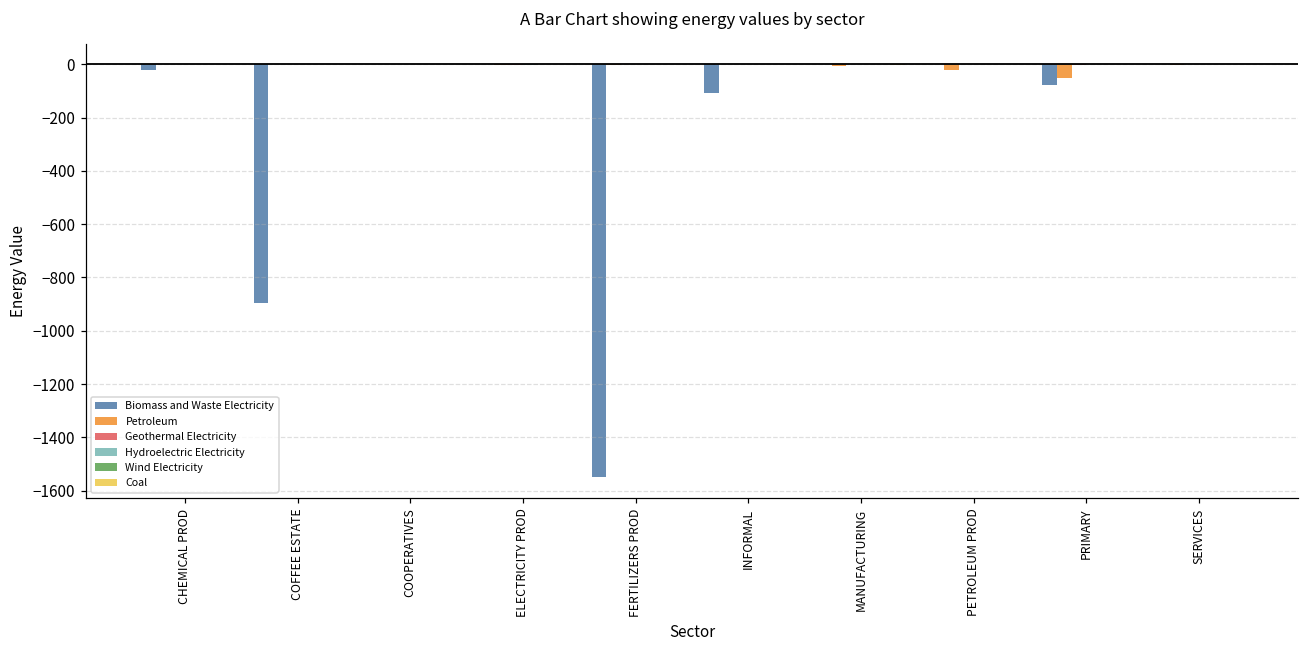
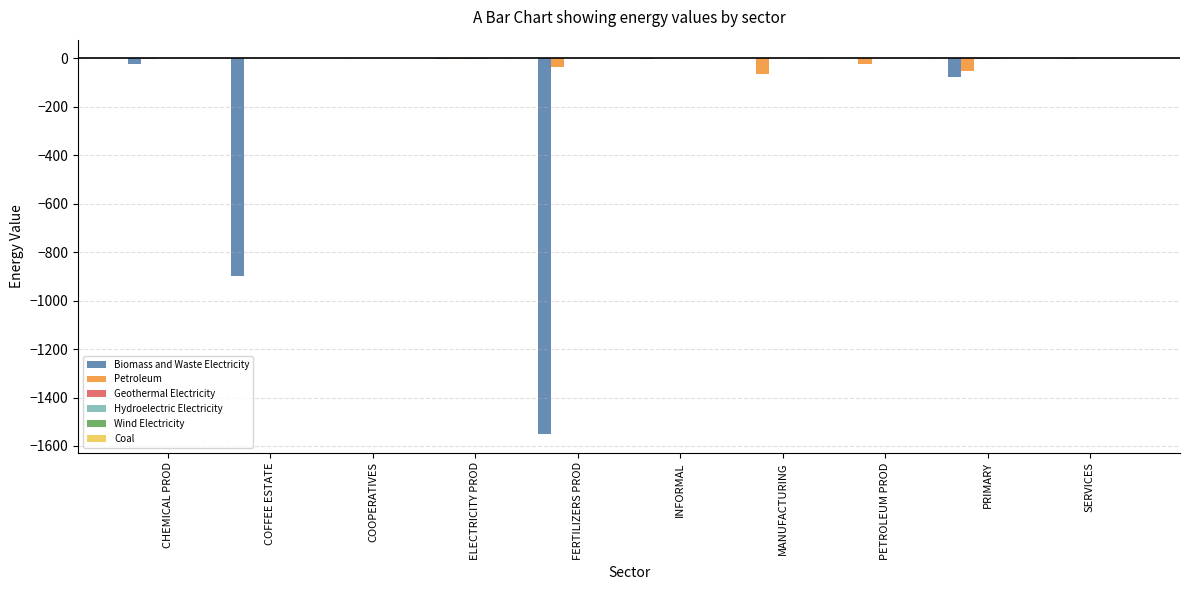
  {
    "Biomass and Waste Electricity": {
      "CHEMICAL PROD": -20,
      "COFFEE ESTATE": -900,
      "FERTILIZERS PROD": -1550,
-     "INFORMAL": -110,
+     "INFORMAL": 0,
      "PRIMARY": -80
    },
    "Petroleum": {
-     "FERTILIZERS PROD": 0,
-     "MANUFACTURING": 0,
+     "FERTILIZERS PROD": -40,
+     "MANUFACTURING": -60,
      "PETROLEUM PROD": -20,
      "PRIMARY": -50
    },
    "Geothermal Electricity": {
      "CHEMICAL PROD": 0,
      "COFFEE ESTATE": 0,
      "COOPERATIVES": 0,
      "FERTILIZERS PROD": 0,
      "INFORMAL": 0,
      "MANUFACTURING": 0,
      "PETROLEUM PROD": 0,
      "SERVICES": 0
    },
    "Hydroelectric Electricity": {
      "CHEMICAL PROD": 0,
      "COFFEE ESTATE": 0,
      "COOPERATIVES": 0,
      "FERTILIZERS PROD": 0,
      "INFORMAL": 0,
      "MANUFACTURING": 0,
      "PETROLEUM PROD": 0,
      "SERVICES": 0
    },
    "Wind Electricity": {
      "CHEMICAL PROD": 0,
      "COFFEE ESTATE": 0,
      "COOPERATIVES": 0,
      "FERTILIZERS PROD": 0,
      "INFORMAL": 0,
      "MANUFACTURING": 0,
      "PETROLEUM PROD": 0,
      "SERVICES": 0
    },
    "Coal": {
      "CHEMICAL PROD": 0,
      "COFFEE ESTATE": 0,
      "COOPERATIVES": 0,
      "ELECTRICITY PROD": 0,
      "FERTILIZERS PROD": 0,
      "INFORMAL": 0,
      "PETROLEUM PROD": 0,
      "PRIMARY": 0,
      "SERVICES": 0
    }
  }
